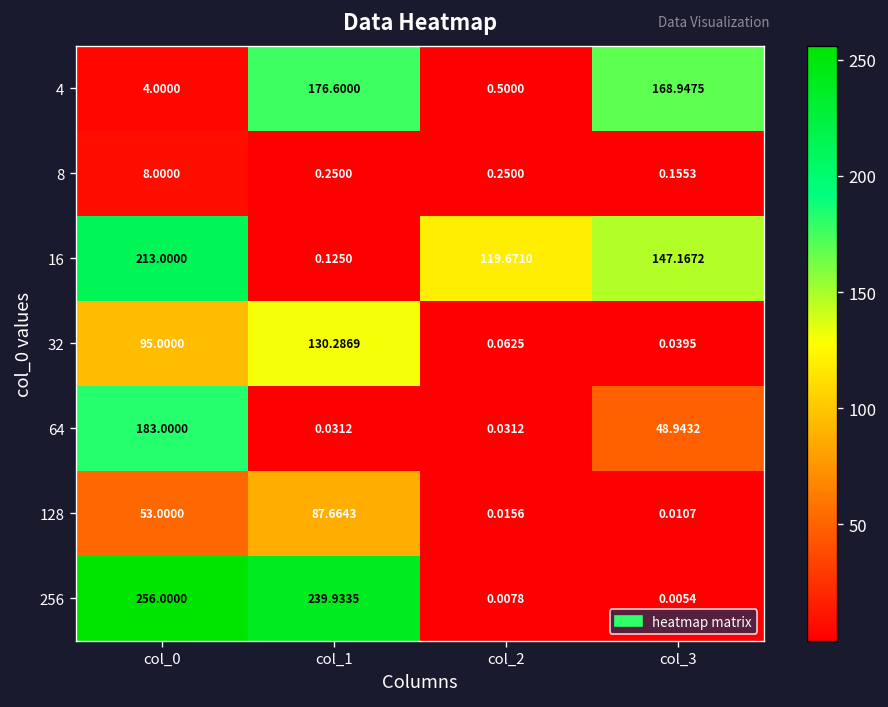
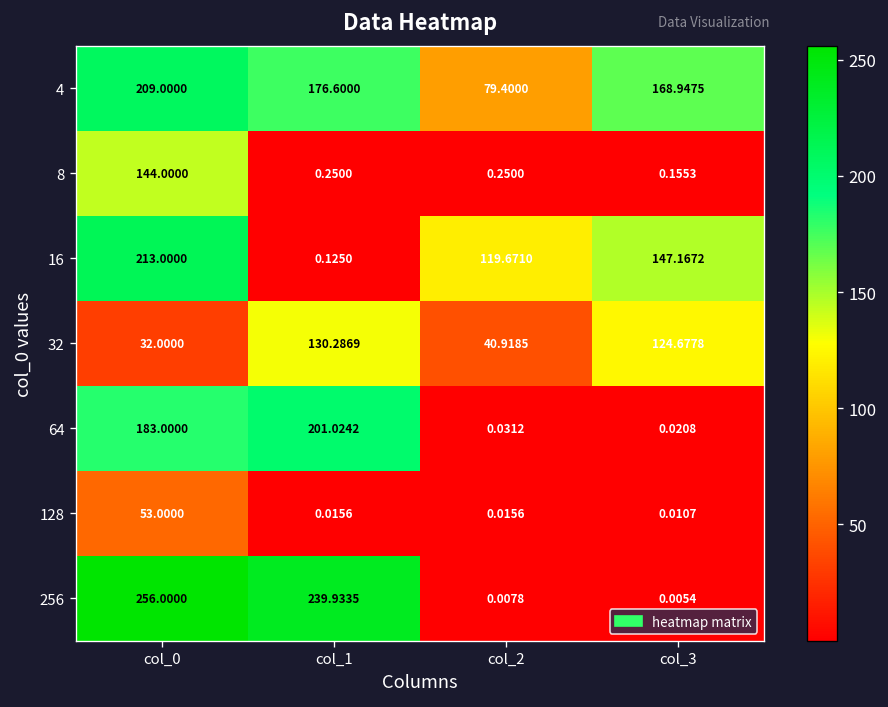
  {
    "4": {
-     "col_0": 4.0000,
+     "col_0": 209.0000,
      "col_1": 176.6000,
-     "col_2": 0.5000,
+     "col_2": 79.4000,
      "col_3": 168.9475
    },
    "8": {
-     "col_0": 8.0000,
+     "col_0": 144.0000,
      "col_1": 0.2500,
      "col_2": 0.2500,
      "col_3": 0.1553
    },
    "16": {
      "col_0": 213.0000,
      "col_1": 0.1250,
      "col_2": 119.6710,
      "col_3": 147.1672
    },
    "32": {
-     "col_0": 95.0000,
+     "col_0": 32.0000,
      "col_1": 130.2869,
-     "col_2": 0.0625,
-     "col_3": 0.0395
+     "col_2": 40.9185,
+     "col_3": 124.6778
    },
    "64": {
      "col_0": 183.0000,
-     "col_1": 0.0312,
+     "col_1": 201.0242,
      "col_2": 0.0312,
-     "col_3": 48.9432
+     "col_3": 0.0208
    },
    "128": {
      "col_0": 53.0000,
-     "col_1": 87.6643,
+     "col_1": 0.0156,
      "col_2": 0.0156,
      "col_3": 0.0107
    },
    "256": {
      "col_0": 256.0000,
      "col_1": 239.9335,
      "col_2": 0.0078,
      "col_3": 0.0054
    }
  }
